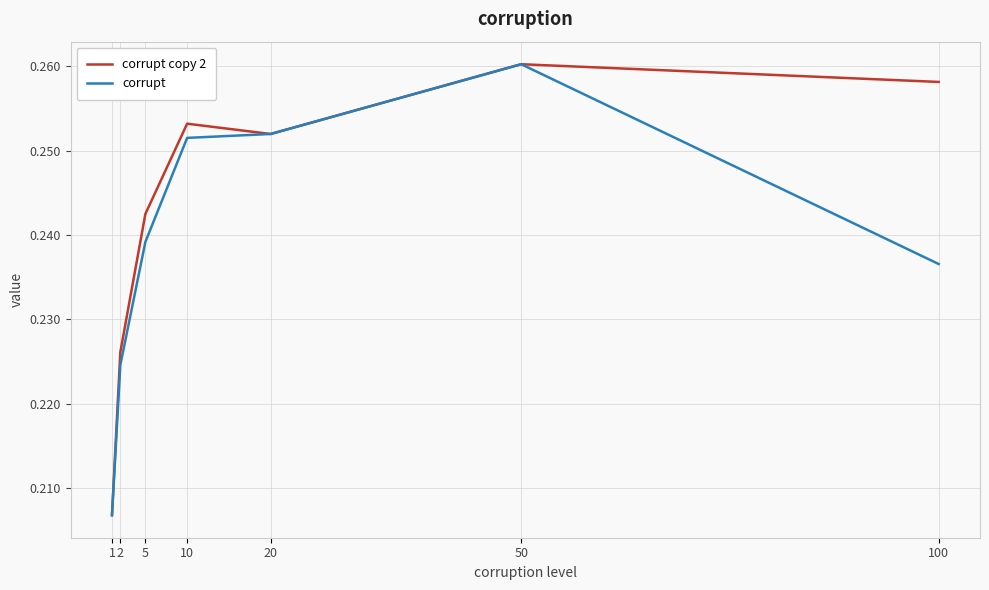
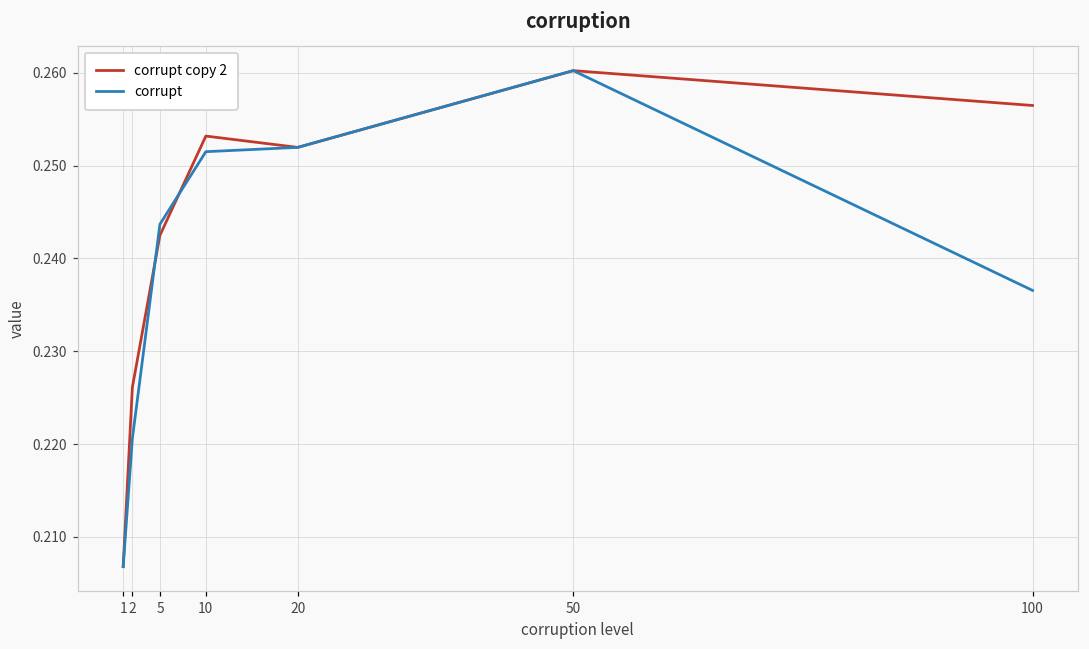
  {
    "corrupt copy 2": {
      "2": 0.226,
      "5": 0.242,
      "10": 0.253,
-     "100": 0.258
+     "100": 0.256
    },
    "corrupt": {
-     "2": 0.225,
-     "5": 0.239,
+     "2": 0.221,
+     "5": 0.244,
      "10": 0.251,
      "100": 0.237
    }
  }
